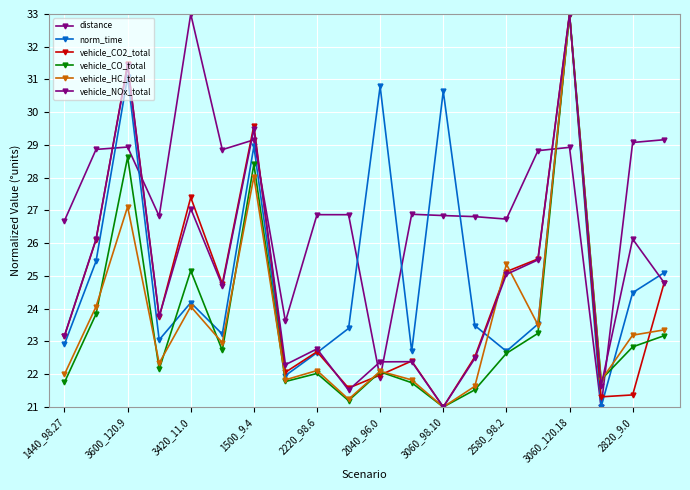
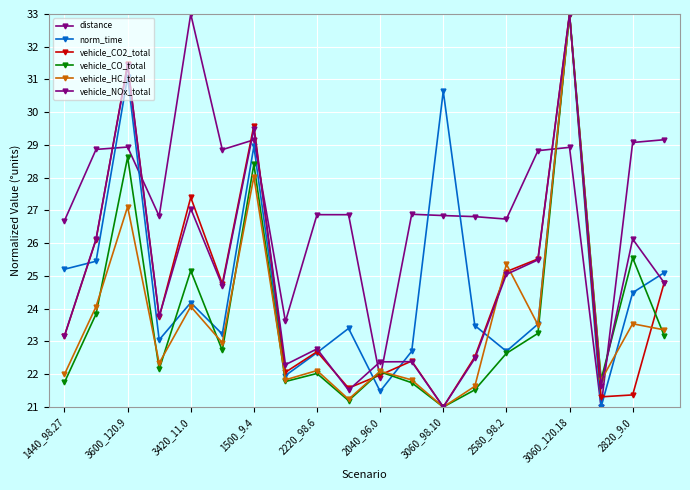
  {
    "norm_time": {
-     "1440_98.27": 22.9,
+     "1440_98.27": 25.2,
      "3420_11.0": 24.2,
      "1500_9.4": 29.0,
-     "2040_96.0": 30.8,
+     "2040_96.0": 21.5,
      "3060_98.10": 30.6,
      "2820_9.0": 24.5
    },
    "vehicle_CO2_total": {
      "3420_11.0": 27.4,
      "1500_9.4": 29.6,
      "2040_96.0": 22.0,
      "2580_98.2": 25.1,
      "2820_9.0": 21.4
    },
    "vehicle_CO_total": {
      "1440_98.27": 21.8,
      "3600_120.9": 28.6,
      "3420_11.0": 25.2,
      "1500_9.4": 28.4,
      "2220_98.6": 22.0,
-     "2820_9.0": 22.8
+     "2820_9.0": 25.6
    },
    "vehicle_HC_total": {
      "1440_98.27": 22.0,
      "3600_120.9": 27.1,
      "3420_11.0": 24.1,
      "1500_9.4": 28.0,
      "2220_98.6": 22.1,
      "2580_98.2": 25.4,
-     "2820_9.0": 23.2
+     "2820_9.0": 23.5
    }
  }
